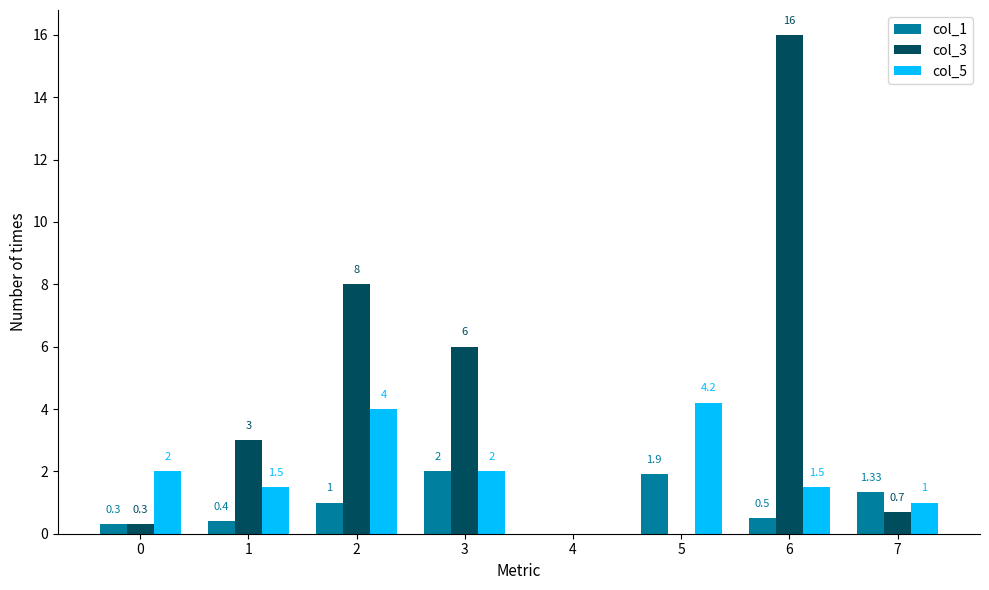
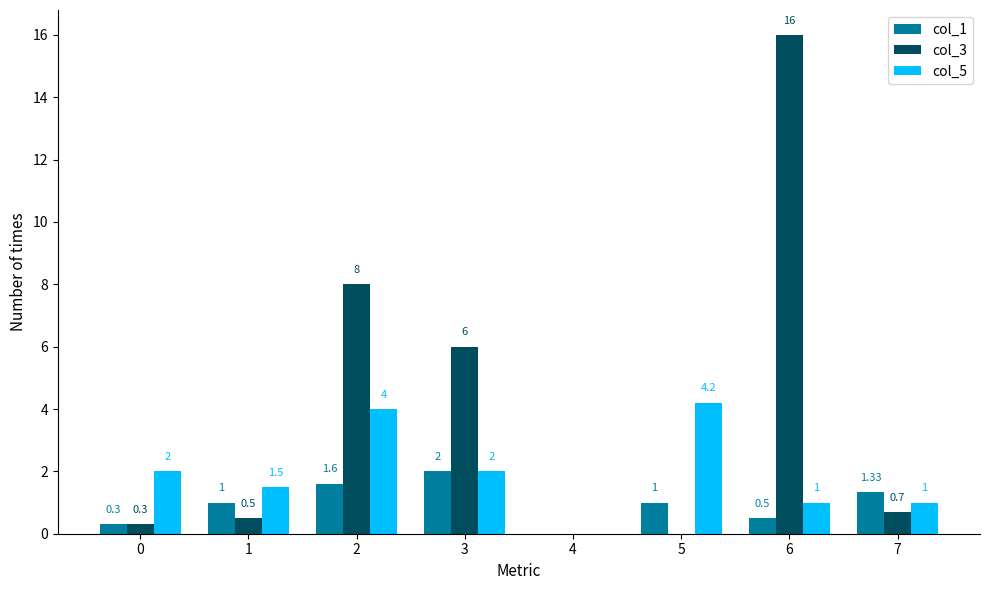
  {
    "col_1": {
      "0": 0.3,
-     "1": 0.4,
-     "2": 1,
+     "1": 1,
+     "2": 1.6,
      "3": 2,
-     "5": 1.9,
+     "5": 1,
      "6": 0.5,
      "7": 1.33
    },
    "col_3": {
      "0": 0.3,
-     "1": 3,
+     "1": 0.5,
      "2": 8,
      "3": 6,
      "6": 16,
      "7": 0.7
    },
    "col_5": {
      "0": 2,
      "1": 1.5,
      "2": 4,
      "3": 2,
      "5": 4.2,
-     "6": 1.5,
+     "6": 1,
      "7": 1
    }
  }
